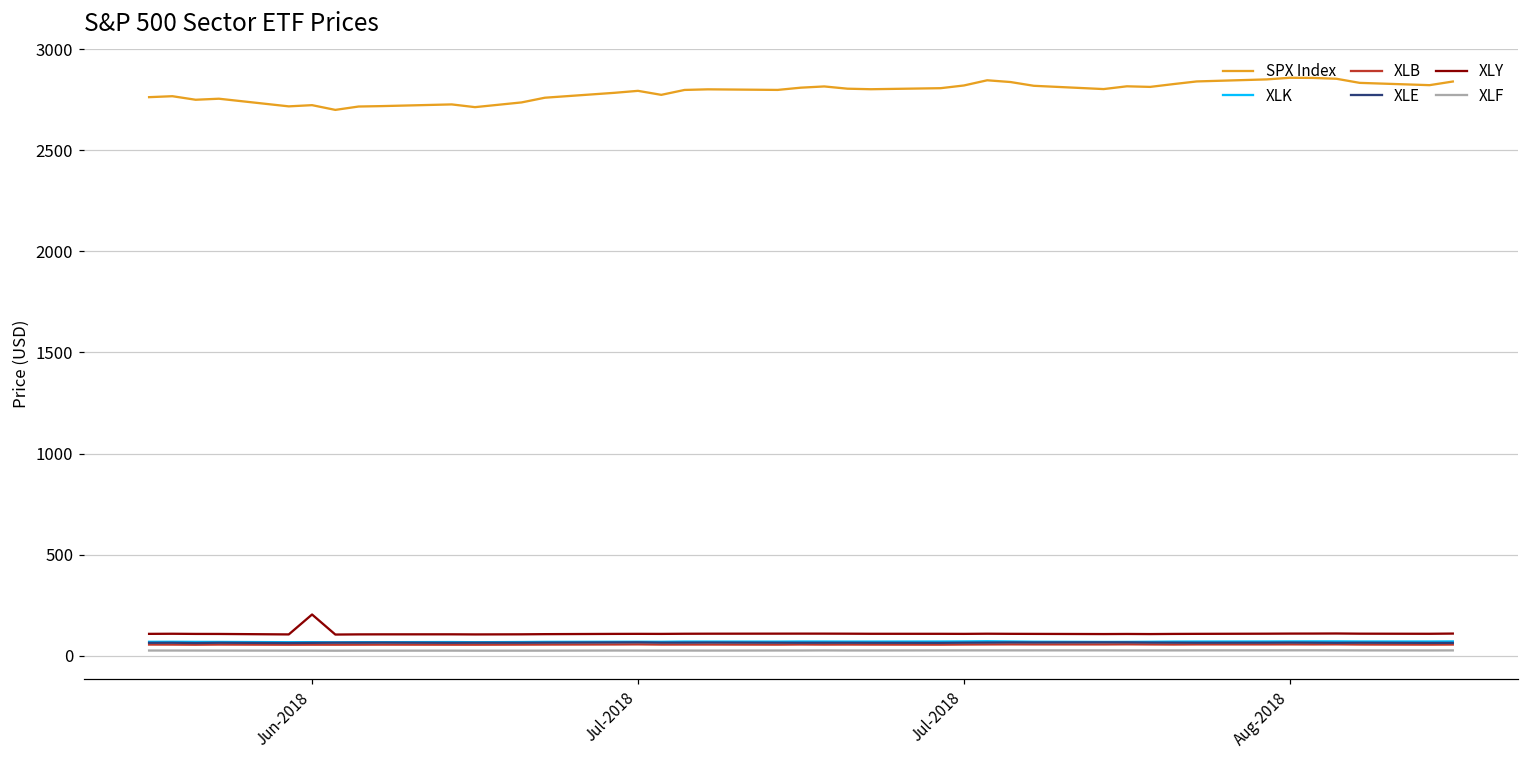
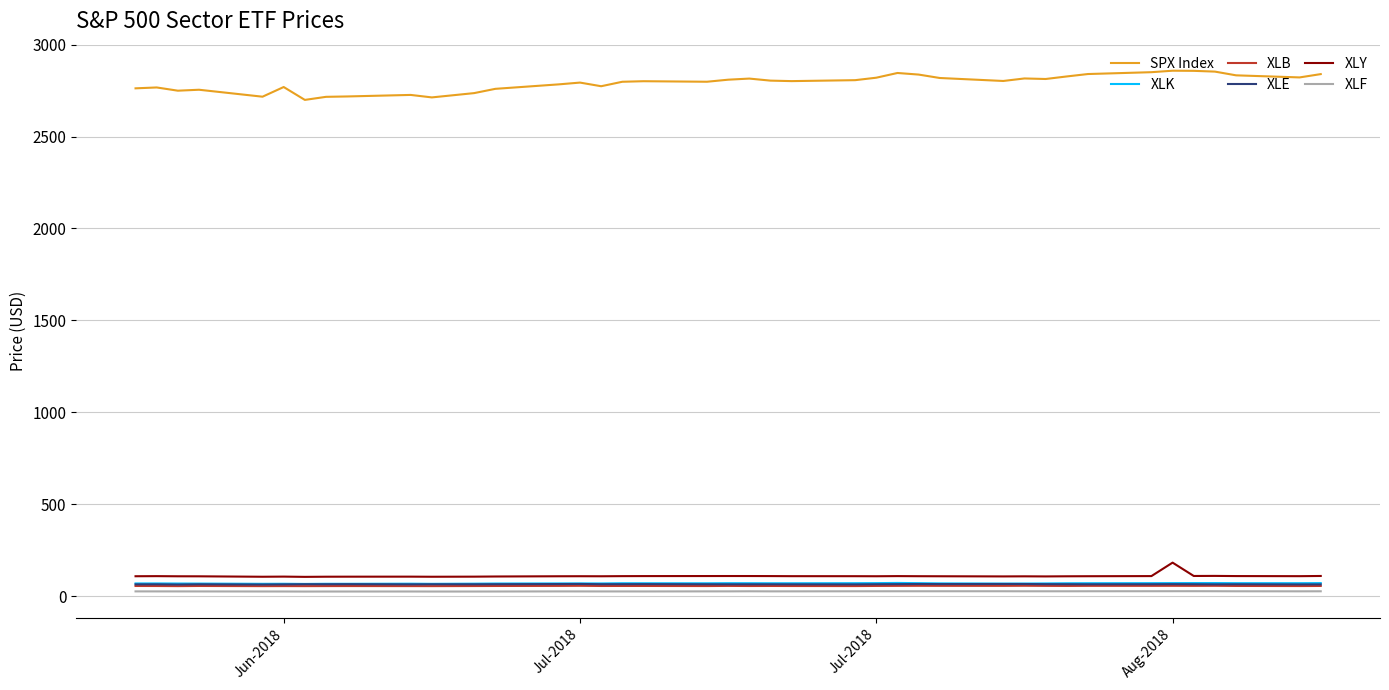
  {
    "SPX Index": {
-     "Jun-2018": 2720,
+     "Jun-2018": 2770,
      "Aug-2018": 2860
    },
    "XLY": {
-     "Jun-2018": 200,
-     "Aug-2018": 110
+     "Jun-2018": 110,
+     "Aug-2018": 180
    },
    "XLF": {
      "Jun-2018": 30,
      "Aug-2018": 30
    }
  }
